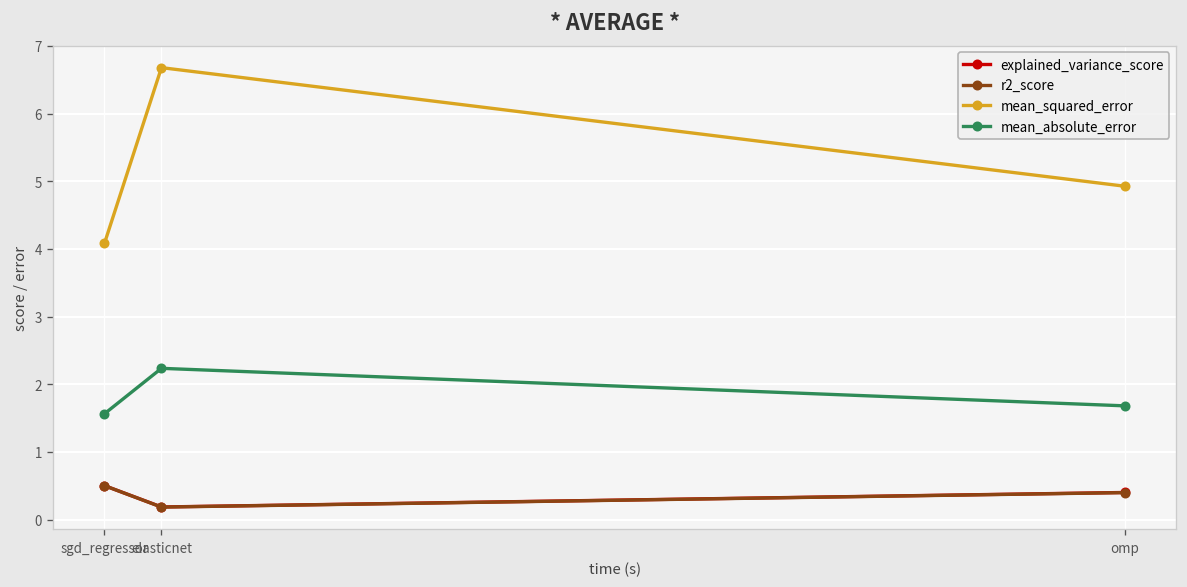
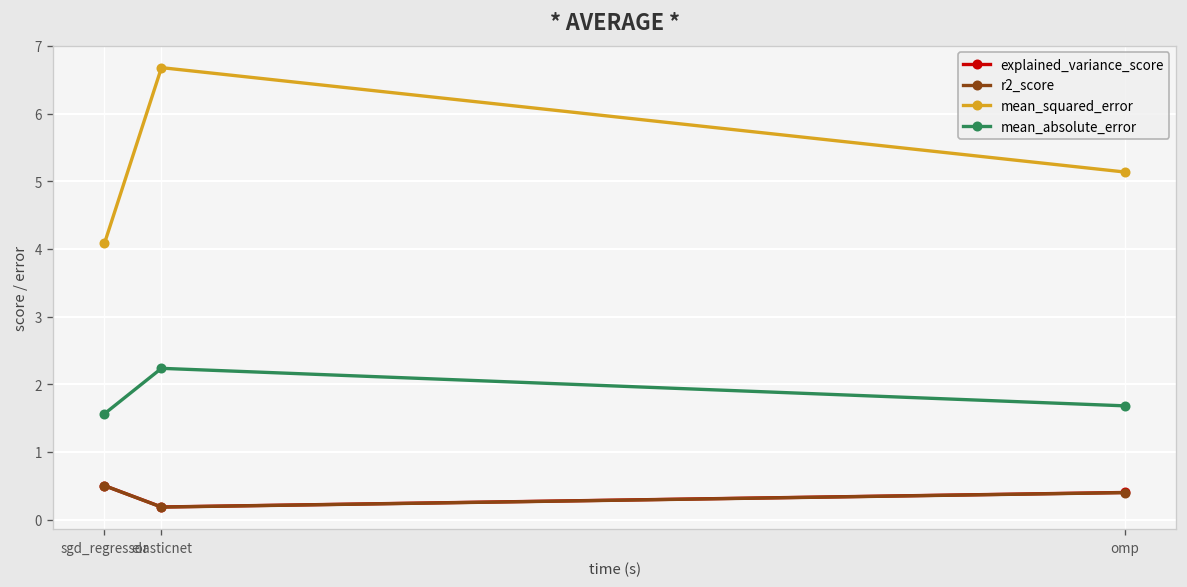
  {
    "r2_score": {
      "omp": 0.4
    },
    "mean_squared_error": {
-     "omp": 4.9
+     "omp": 5.1
    },
    "mean_absolute_error": {
      "omp": 1.7
    }
  }
